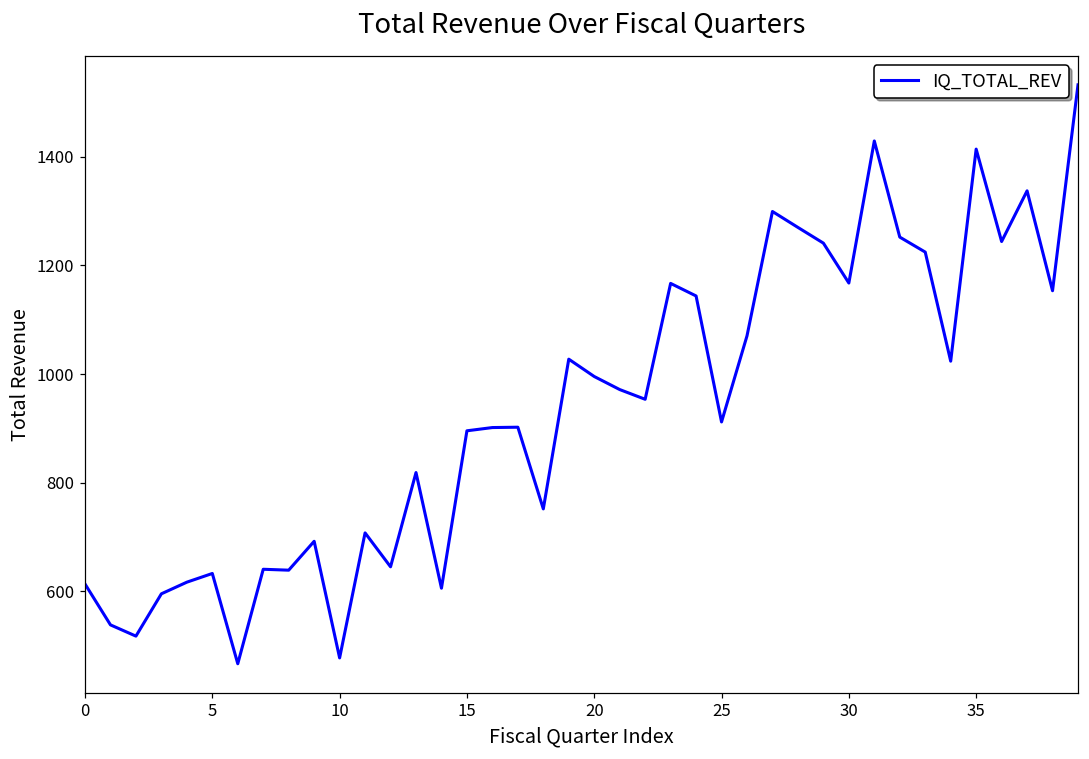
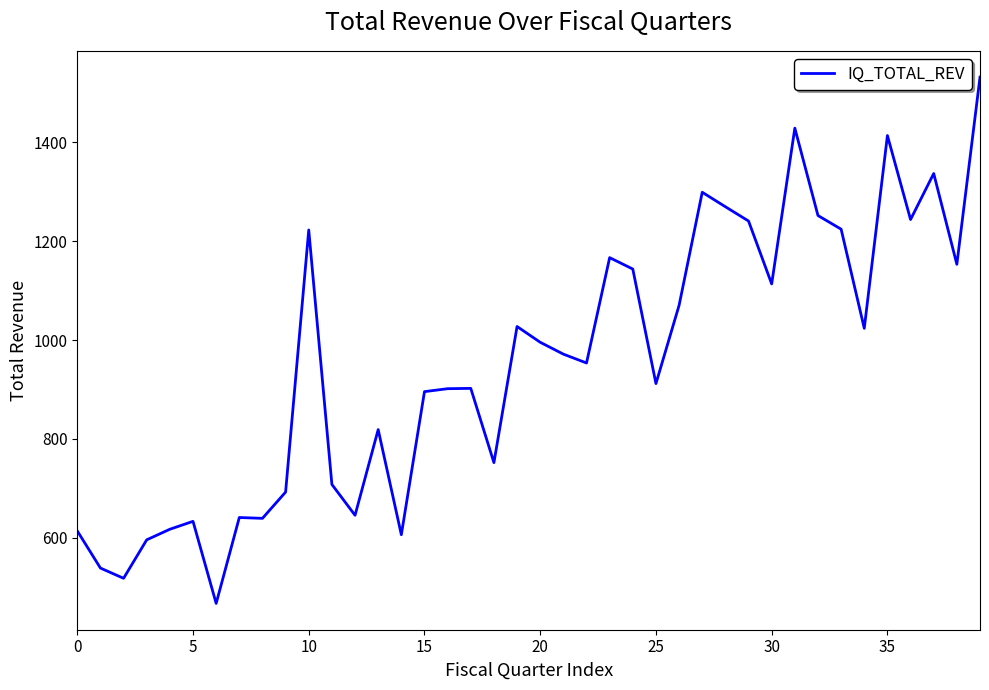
  {
    "0": 610,
    "5": 630,
-   "10": 480,
+   "10": 1220,
    "15": 900,
    "20": 1000,
    "25": 910,
-   "30": 1170,
+   "30": 1110,
    "35": 1410
  }
